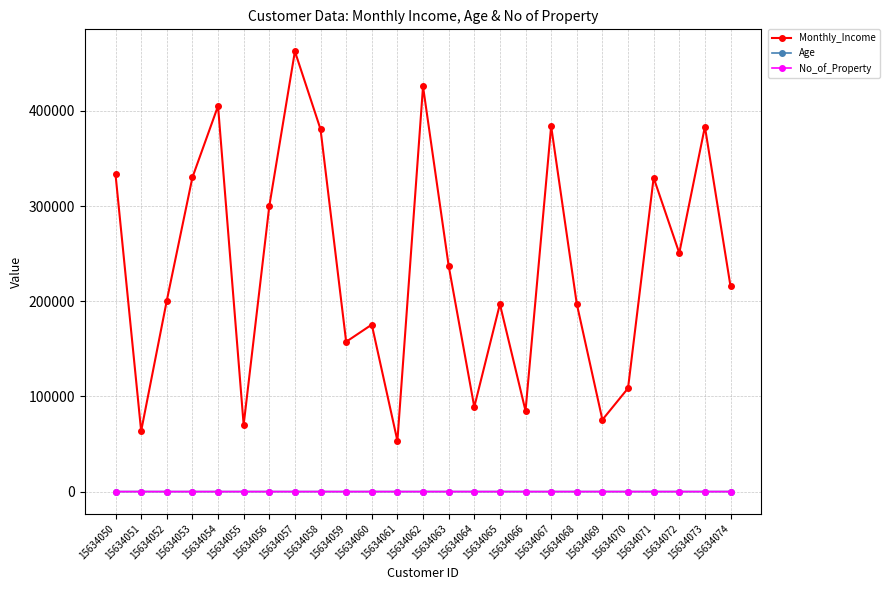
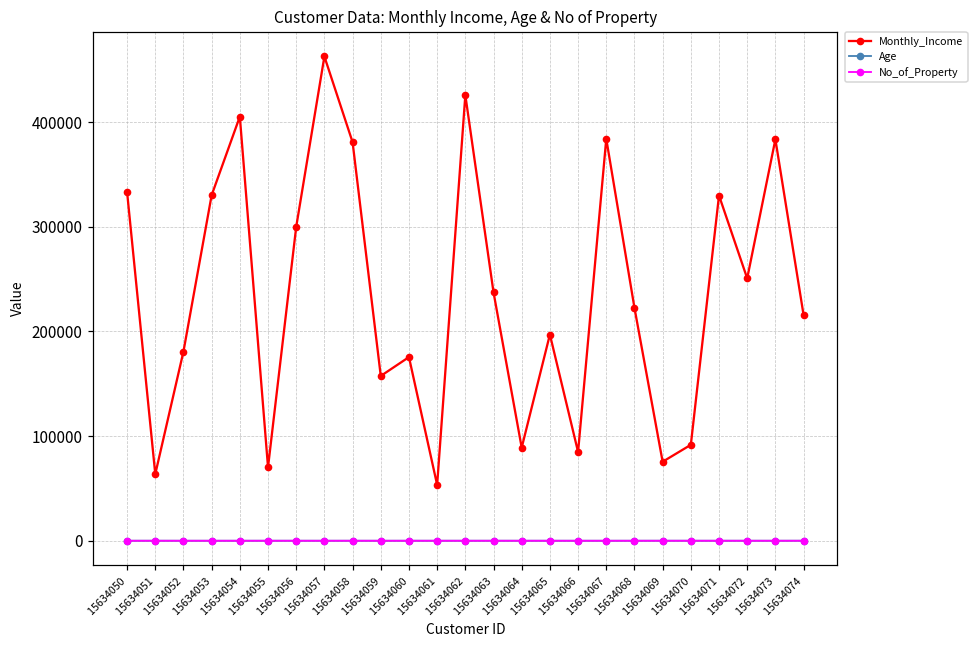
  {
    "Monthly_Income": {
      "15634050": 330000,
      "15634051": 60000,
-     "15634052": 200000,
+     "15634052": 180000,
      "15634053": 330000,
      "15634054": 410000,
      "15634055": 70000,
      "15634056": 300000,
      "15634057": 460000,
      "15634058": 380000,
      "15634059": 160000,
      "15634060": 180000,
      "15634061": 50000,
      "15634062": 430000,
      "15634063": 240000,
      "15634064": 90000,
      "15634065": 200000,
      "15634066": 80000,
      "15634067": 380000,
-     "15634068": 200000,
+     "15634068": 220000,
      "15634069": 80000,
-     "15634070": 110000,
+     "15634070": 90000,
      "15634071": 330000,
      "15634072": 250000,
      "15634073": 380000,
      "15634074": 220000
    },
    "No_of_Property": {
      "15634050": 0,
      "15634051": 0,
      "15634052": 0,
      "15634053": 0,
      "15634054": 0,
      "15634055": 0,
      "15634056": 0,
      "15634057": 0,
      "15634058": 0,
      "15634059": 0,
      "15634060": 0,
      "15634061": 0,
      "15634062": 0,
      "15634063": 0,
      "15634064": 0,
      "15634065": 0,
      "15634066": 0,
      "15634067": 0,
      "15634068": 0,
      "15634069": 0,
      "15634070": 0,
      "15634071": 0,
      "15634072": 0,
      "15634073": 0,
      "15634074": 0
    }
  }
